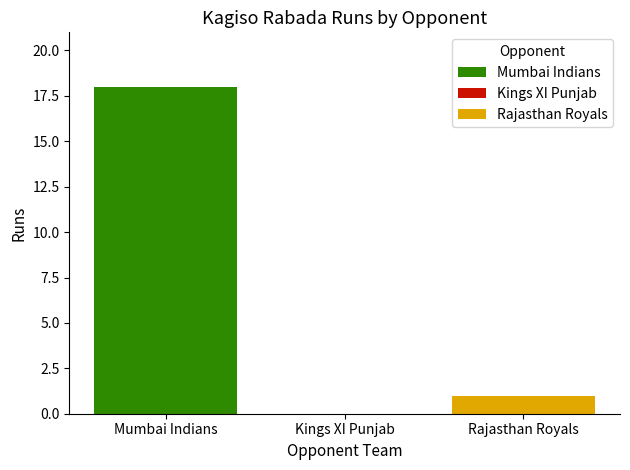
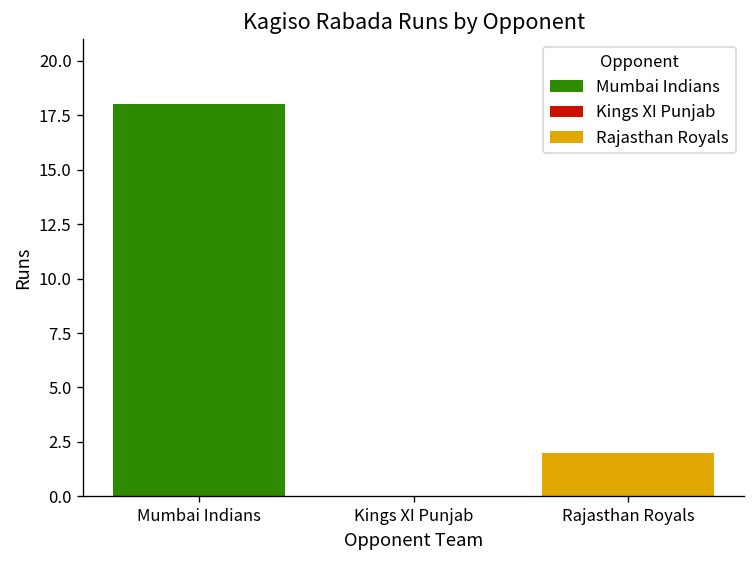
  {
    "Mumbai Indians": 18,
    "Kings XI Punjab": 0,
-   "Rajasthan Royals": 1
+   "Rajasthan Royals": 2
  }
